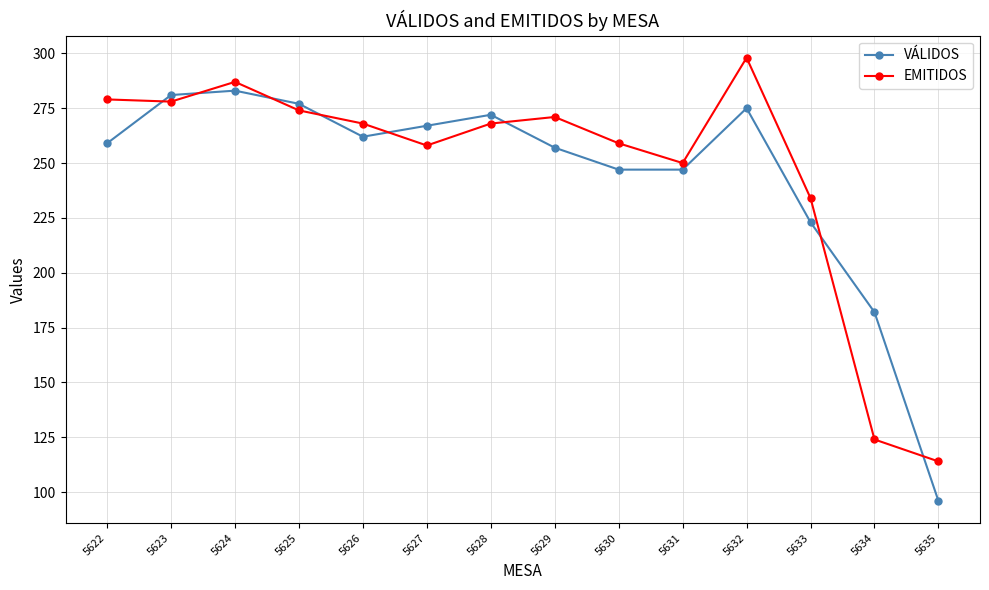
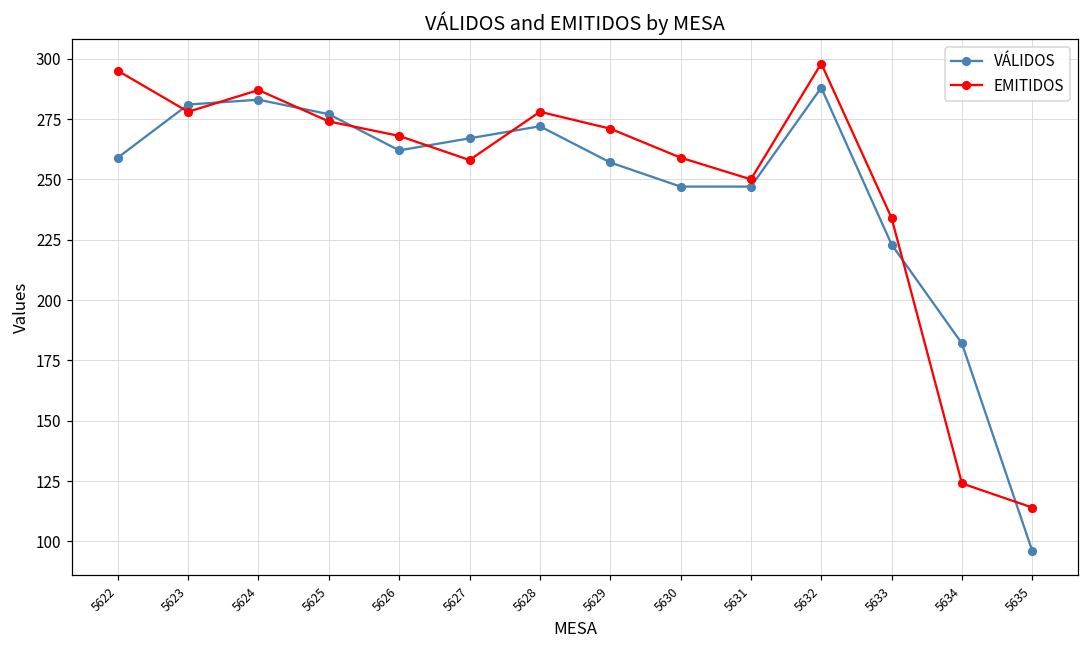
  {
    "VÁLIDOS": {
      "5622": 259,
      "5623": 281,
      "5624": 283,
      "5625": 277,
      "5626": 262,
      "5627": 267,
      "5628": 272,
      "5629": 257,
      "5630": 247,
      "5631": 247,
-     "5632": 275,
+     "5632": 288,
      "5633": 223,
      "5634": 182,
      "5635": 96
    },
    "EMITIDOS": {
-     "5622": 279,
+     "5622": 295,
      "5623": 278,
      "5624": 287,
      "5625": 274,
      "5626": 268,
      "5627": 258,
-     "5628": 268,
+     "5628": 278,
      "5629": 271,
      "5630": 259,
      "5631": 250,
      "5632": 298,
      "5633": 234,
      "5634": 124,
      "5635": 114
    }
  }
